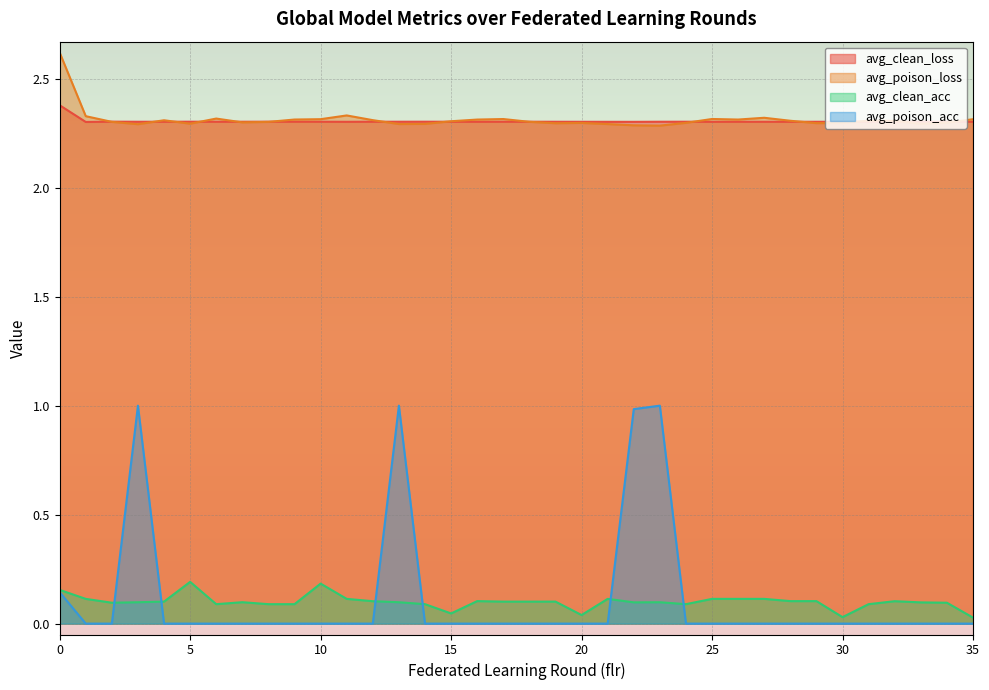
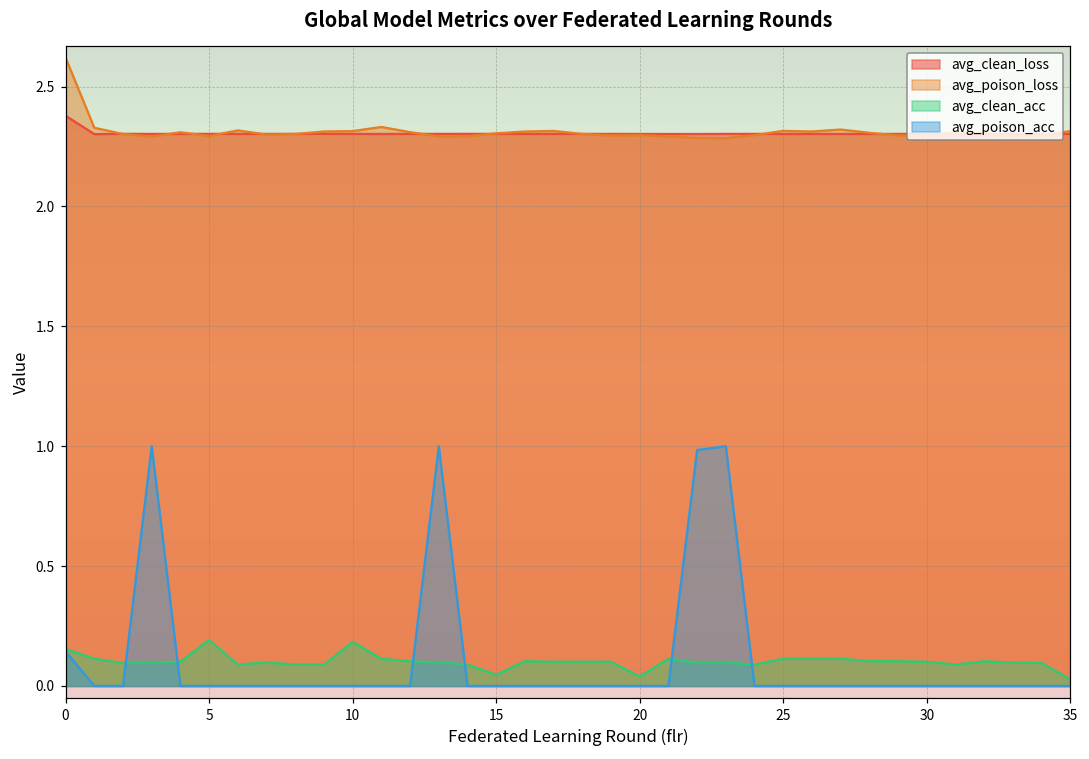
  {
    "avg_clean_acc": {
      "5": 0.19,
      "10": 0.18,
      "15": 0.05,
      "20": 0.04,
      "25": 0.11,
-     "30": 0.03,
+     "30": 0.10,
      "35": 0.03
    },
    "avg_poison_acc": {
      "5": 0.00,
      "10": 0.00,
      "15": 0.00,
      "20": 0.00,
      "25": 0.00,
      "30": 0.00,
      "35": 0.00
    }
  }
